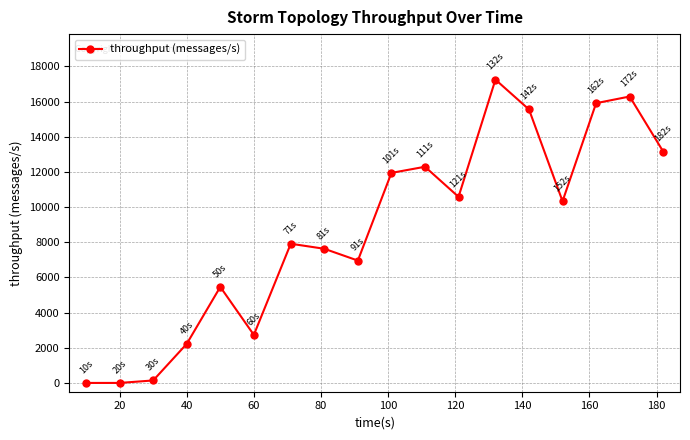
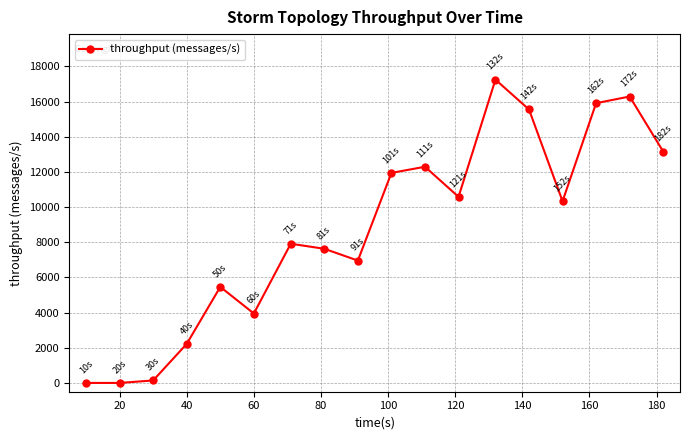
  {
-   "60": 2700
+   "60": 3900
  }
